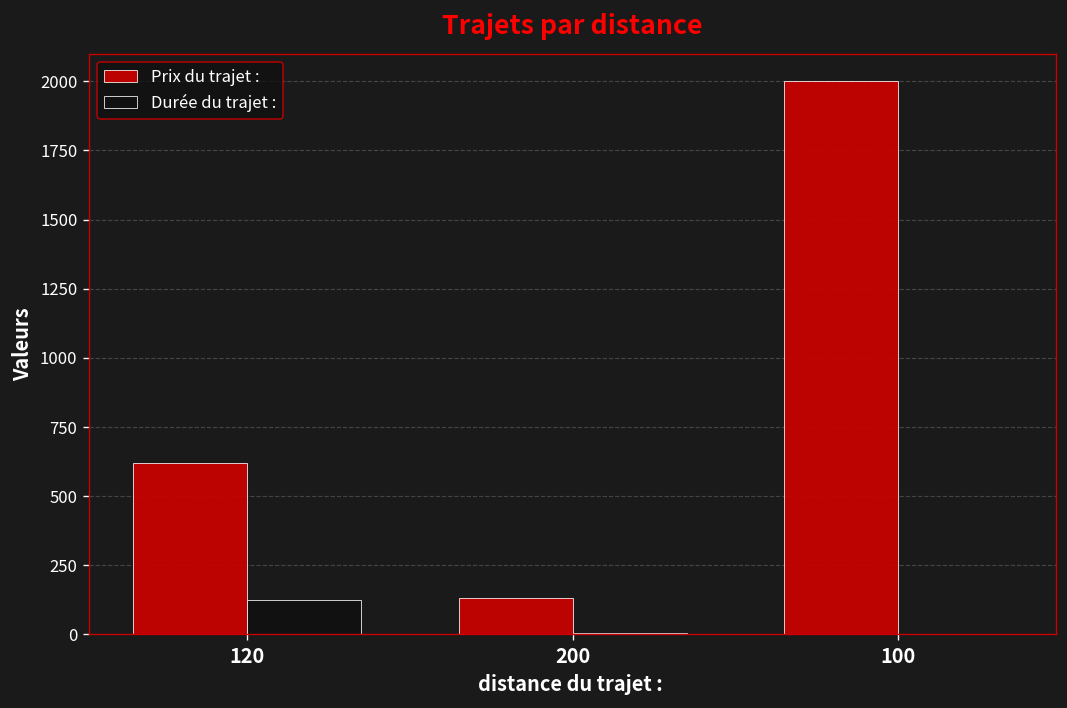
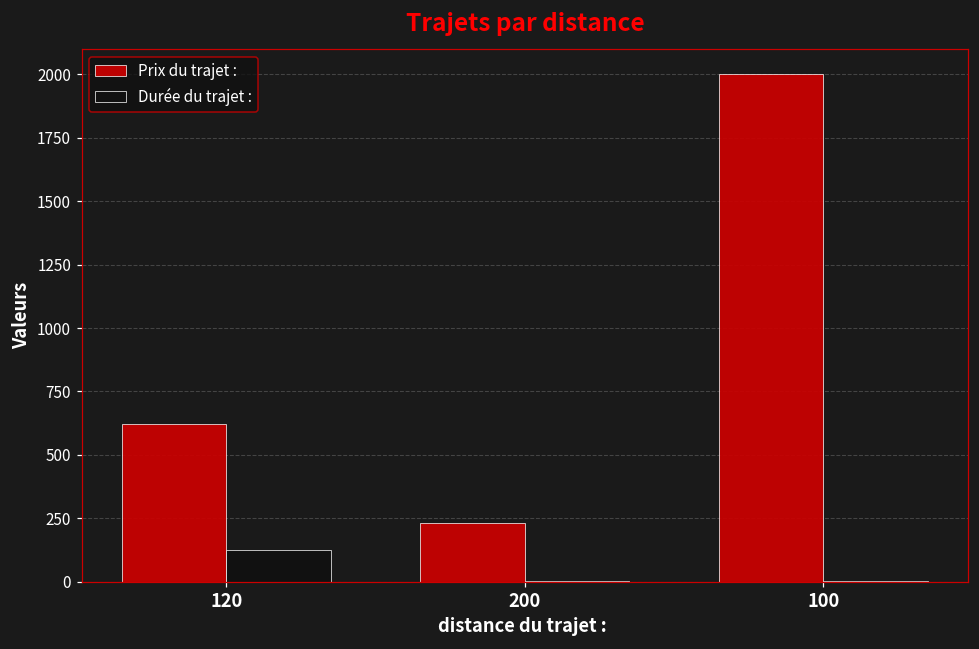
  {
    "Prix du trajet :": {
      "120": 620,
-     "200": 130,
+     "200": 230,
      "100": 2000
    },
    "Durée du trajet :": {
      "120": 130
    }
  }
